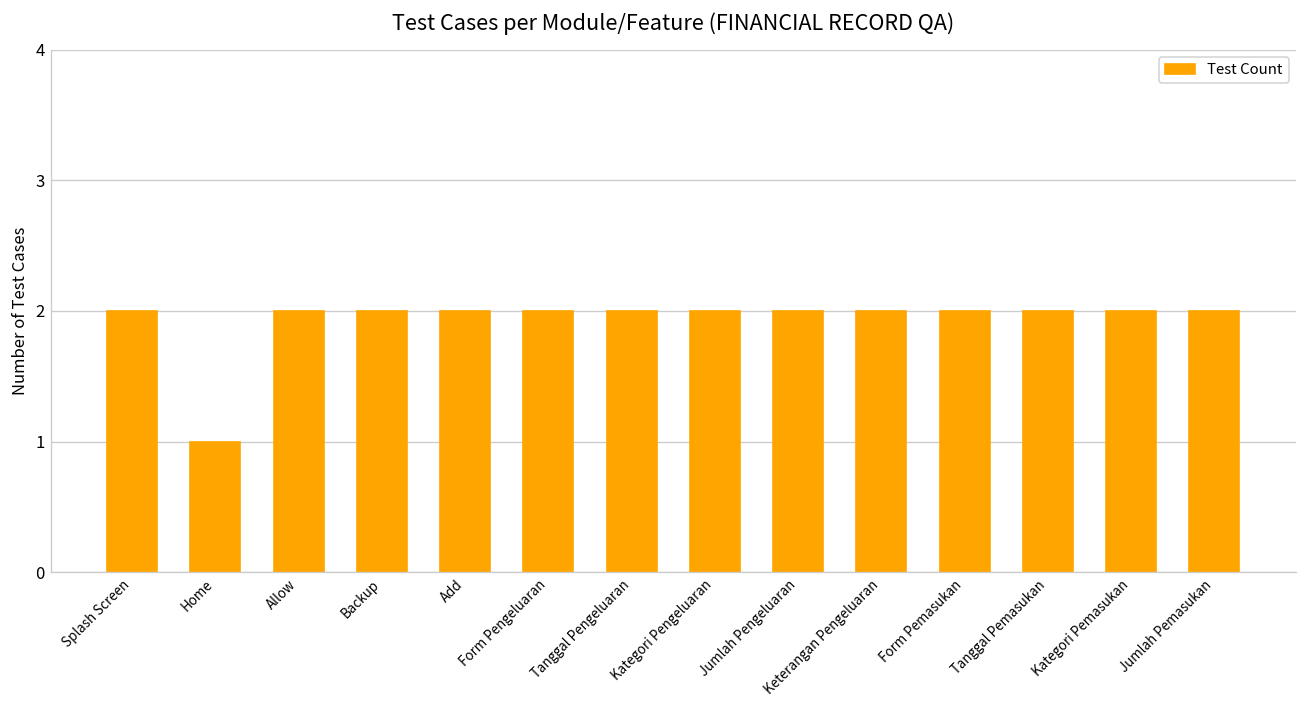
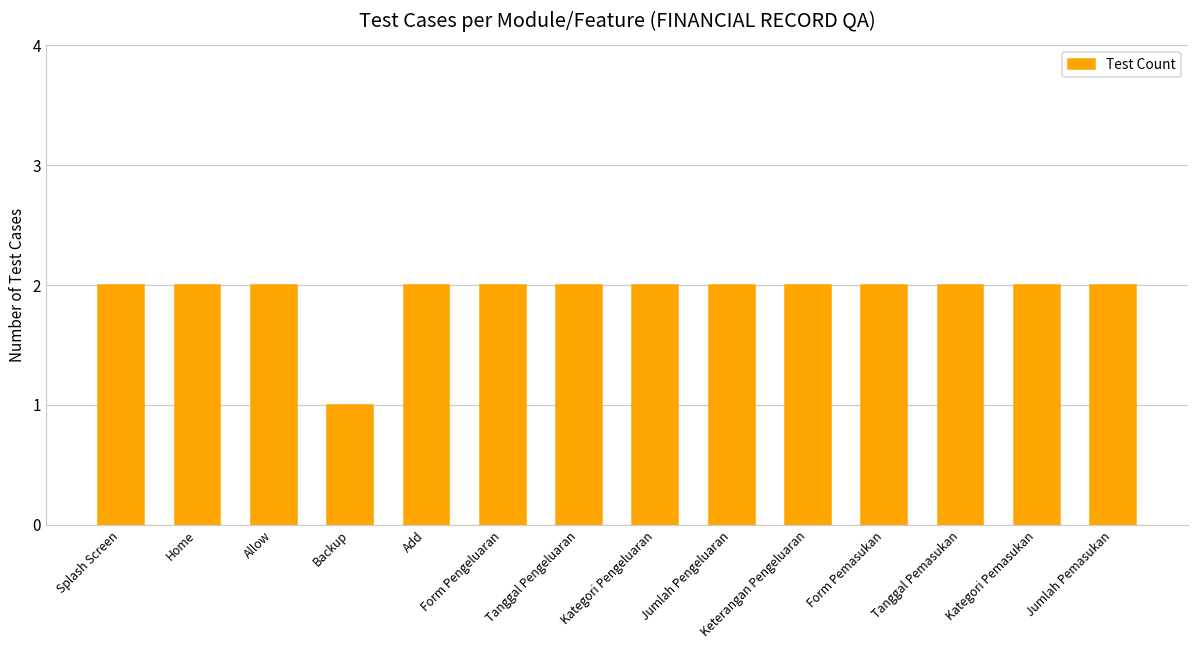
  {
    "Splash Screen": 2,
-   "Home": 1,
+   "Home": 2,
    "Allow": 2,
-   "Backup": 2,
+   "Backup": 1,
    "Add": 2,
    "Form Pengeluaran": 2,
    "Tanggal Pengeluaran": 2,
    "Kategori Pengeluaran": 2,
    "Jumlah Pengeluaran": 2,
    "Keterangan Pengeluaran": 2,
    "Form Pemasukan": 2,
    "Tanggal Pemasukan": 2,
    "Kategori Pemasukan": 2,
    "Jumlah Pemasukan": 2
  }
